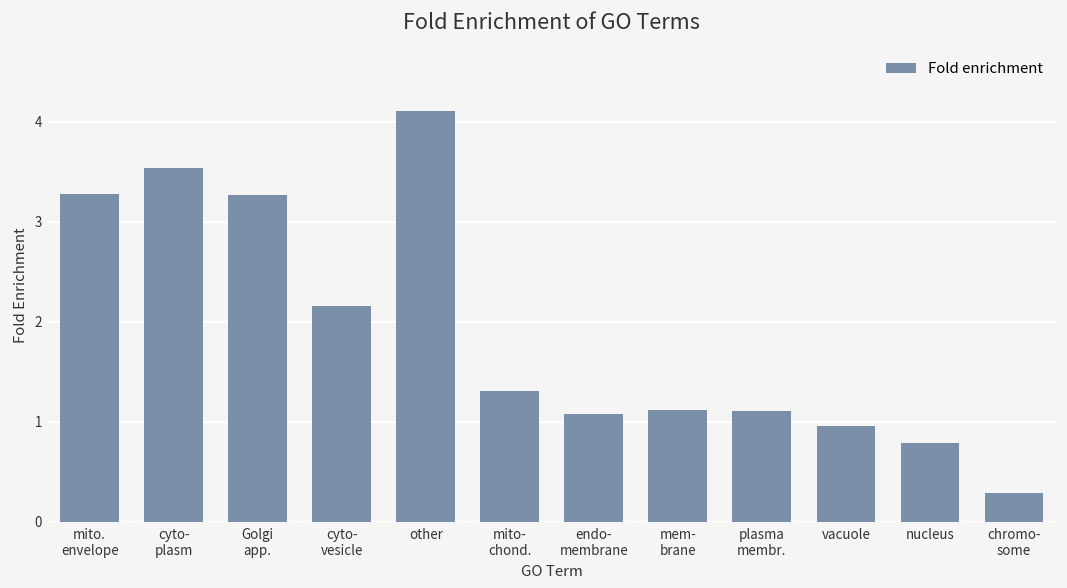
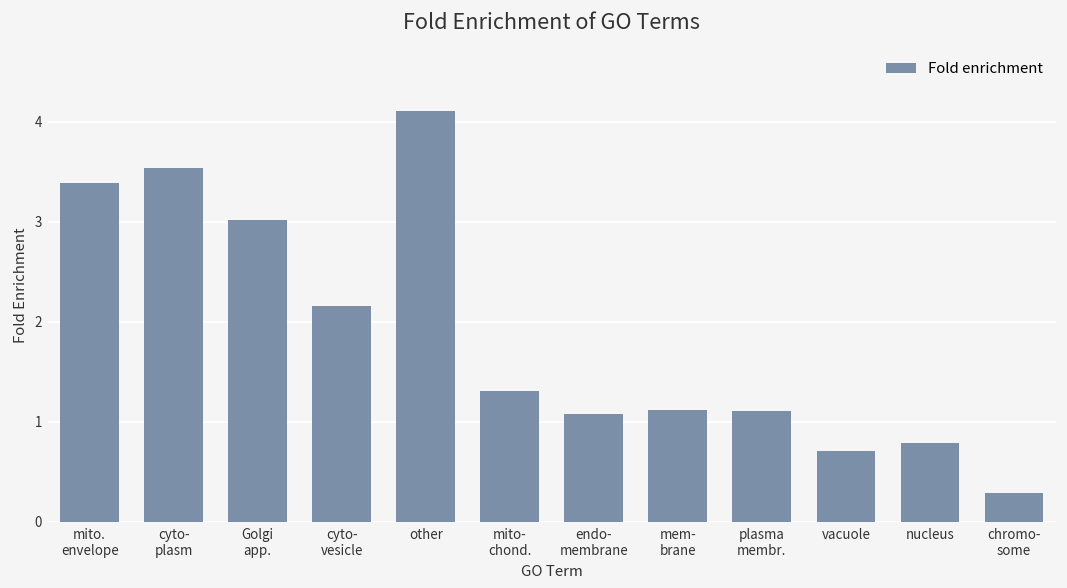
  {
-   "mito. envelope": 3.3,
+   "mito. envelope": 3.4,
    "cyto- plasm": 3.5,
-   "Golgi app.": 3.3,
+   "Golgi app.": 3.0,
    "cyto- vesicle": 2.2,
    "other": 4.1,
    "mito- chond.": 1.3,
    "endo- membrane": 1.1,
    "mem- brane": 1.1,
    "plasma membr.": 1.1,
-   "vacuole": 1.0,
+   "vacuole": 0.7,
    "nucleus": 0.8,
    "chromo- some": 0.3
  }
